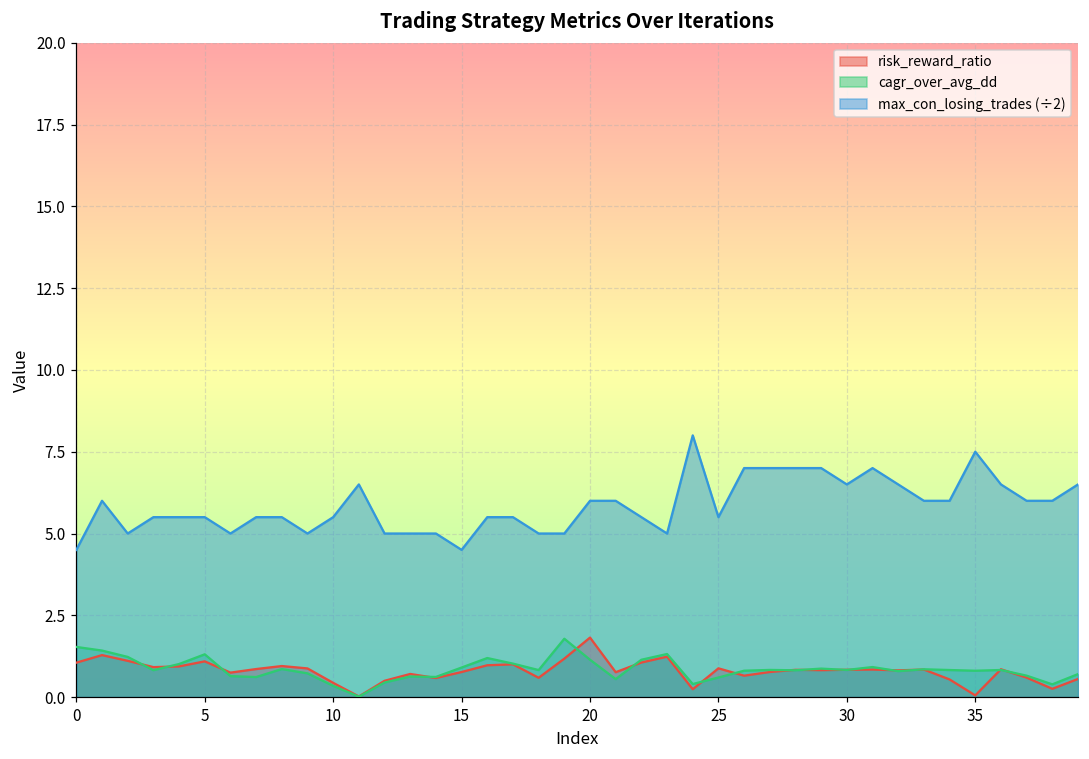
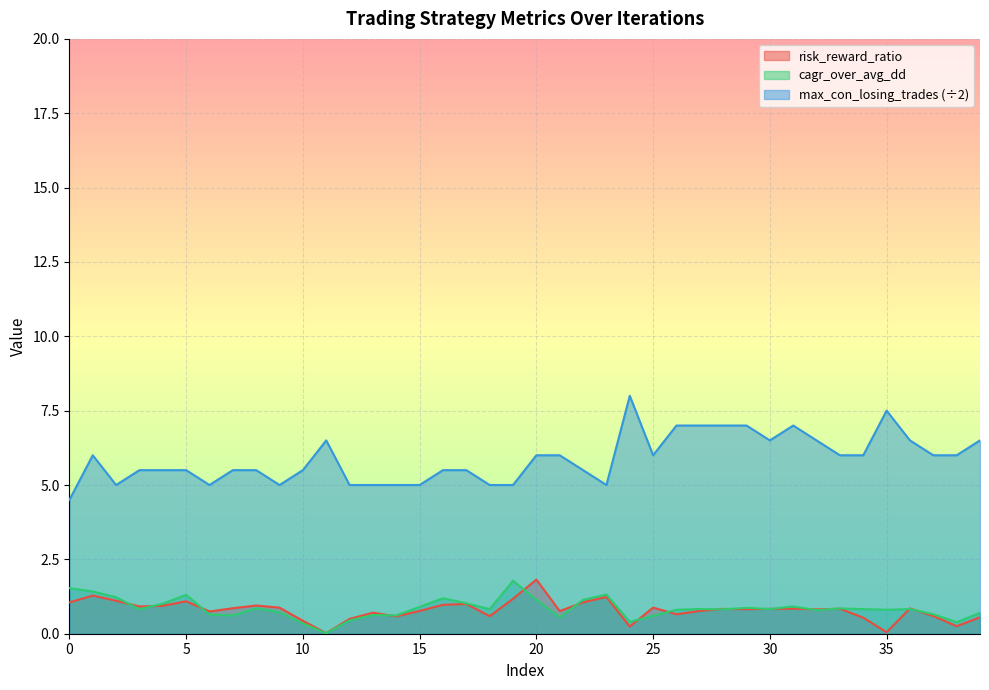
  {
    "risk_reward_ratio": {
      "0": 1.1,
      "5": 1.1,
      "10": 0.4,
      "15": 0.8,
      "20": 1.8,
      "25": 0.9,
      "35": 0.1
    },
    "cagr_over_avg_dd": {
      "0": 1.5,
      "5": 1.3,
      "10": 0.3,
      "15": 0.9,
      "20": 1.1,
      "25": 0.6,
      "35": 0.8
    },
    "max_con_losing_trades (÷2)": {
      "0": 4.5,
      "5": 5.5,
      "10": 5.5,
-     "15": 4.5,
+     "15": 5.0,
      "20": 6.0,
-     "25": 5.5,
+     "25": 6.0,
      "30": 6.5,
      "35": 7.5
    }
  }
